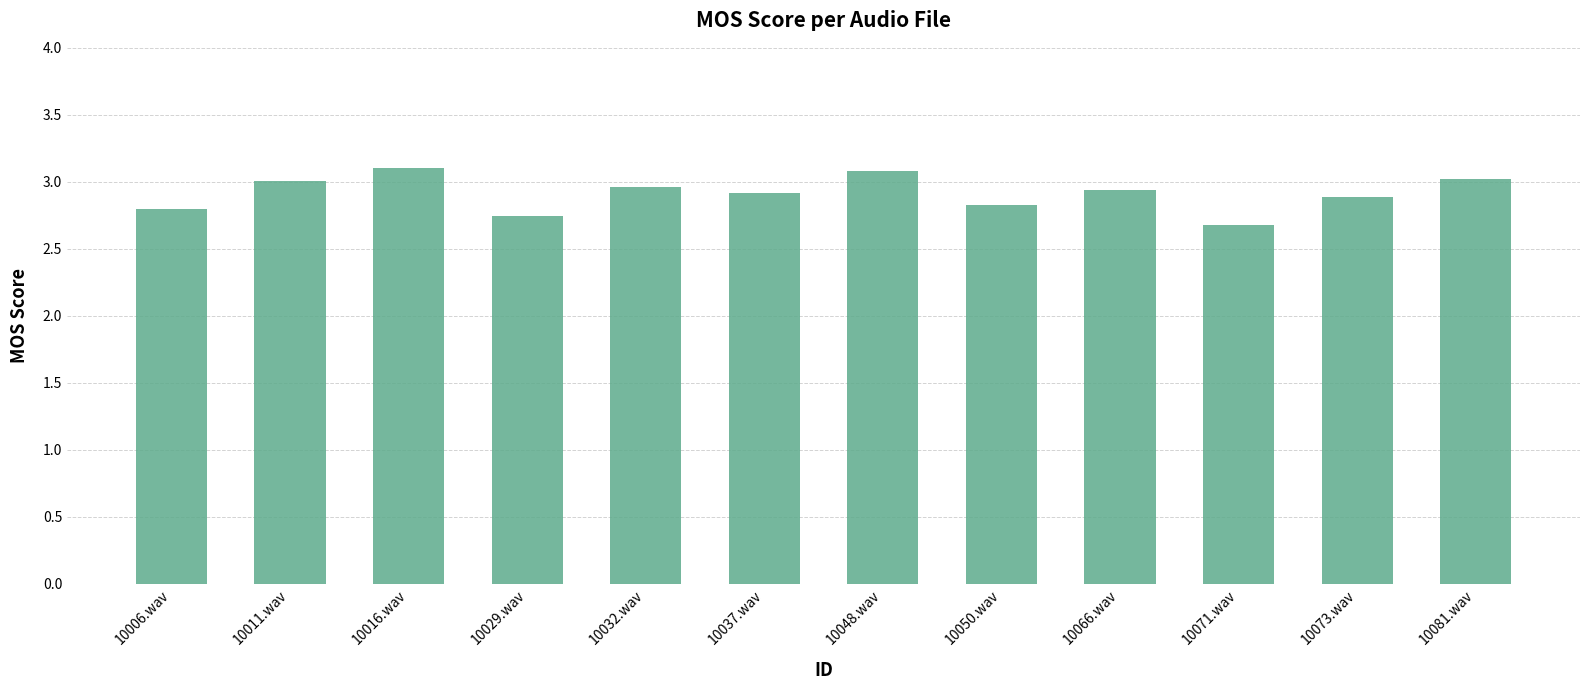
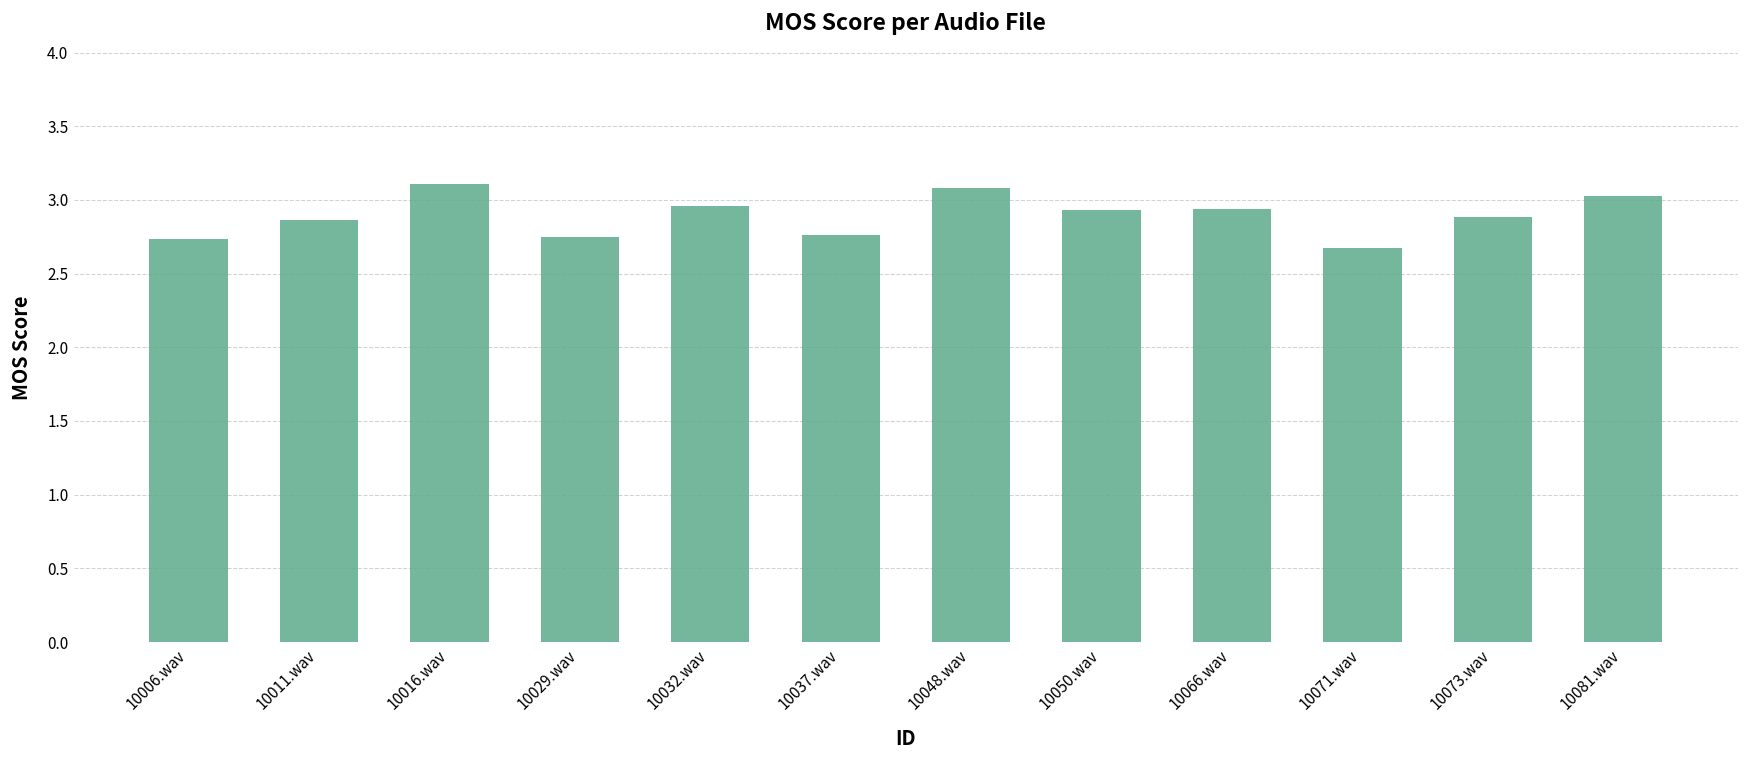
  {
-   "10006.wav": 2.80,
-   "10011.wav": 3.00,
+   "10006.wav": 2.74,
+   "10011.wav": 2.86,
    "10016.wav": 3.11,
    "10029.wav": 2.75,
    "10032.wav": 2.96,
-   "10037.wav": 2.92,
+   "10037.wav": 2.76,
    "10048.wav": 3.08,
-   "10050.wav": 2.83,
+   "10050.wav": 2.94,
    "10066.wav": 2.94,
    "10071.wav": 2.67,
    "10073.wav": 2.89,
    "10081.wav": 3.02
  }
